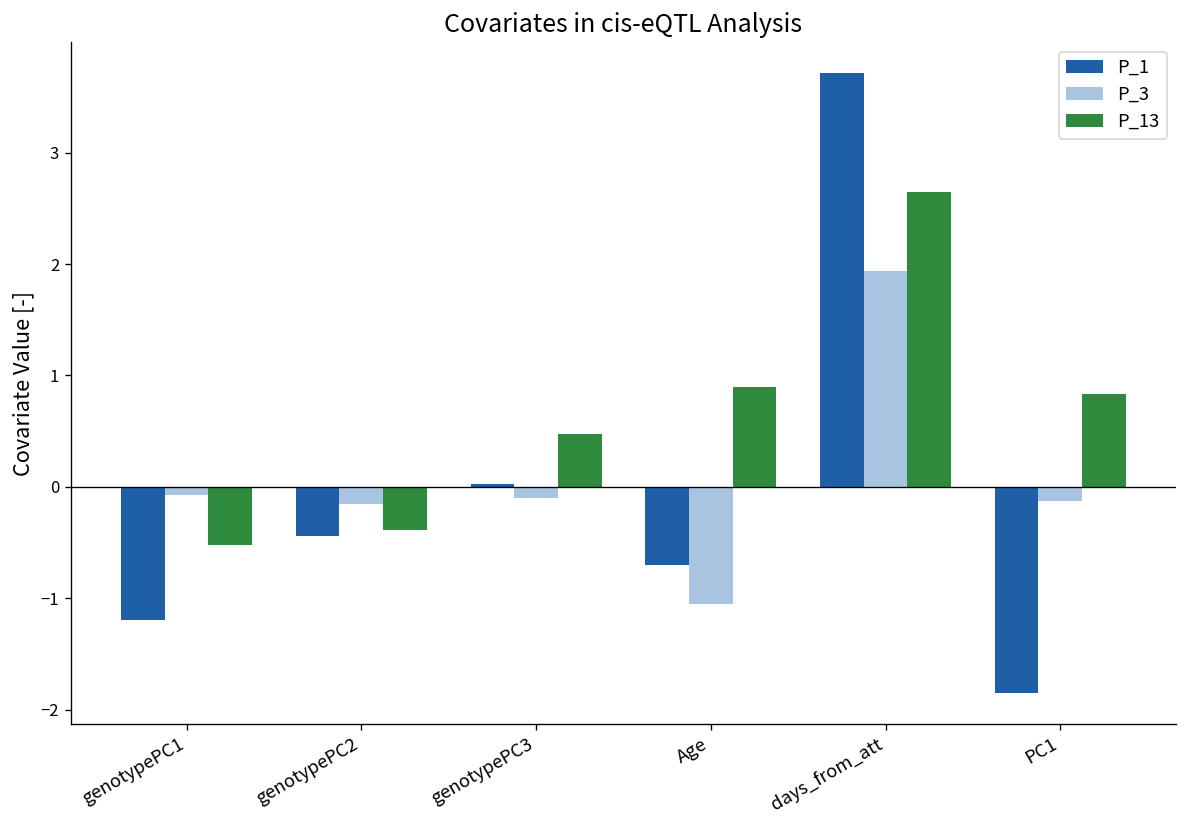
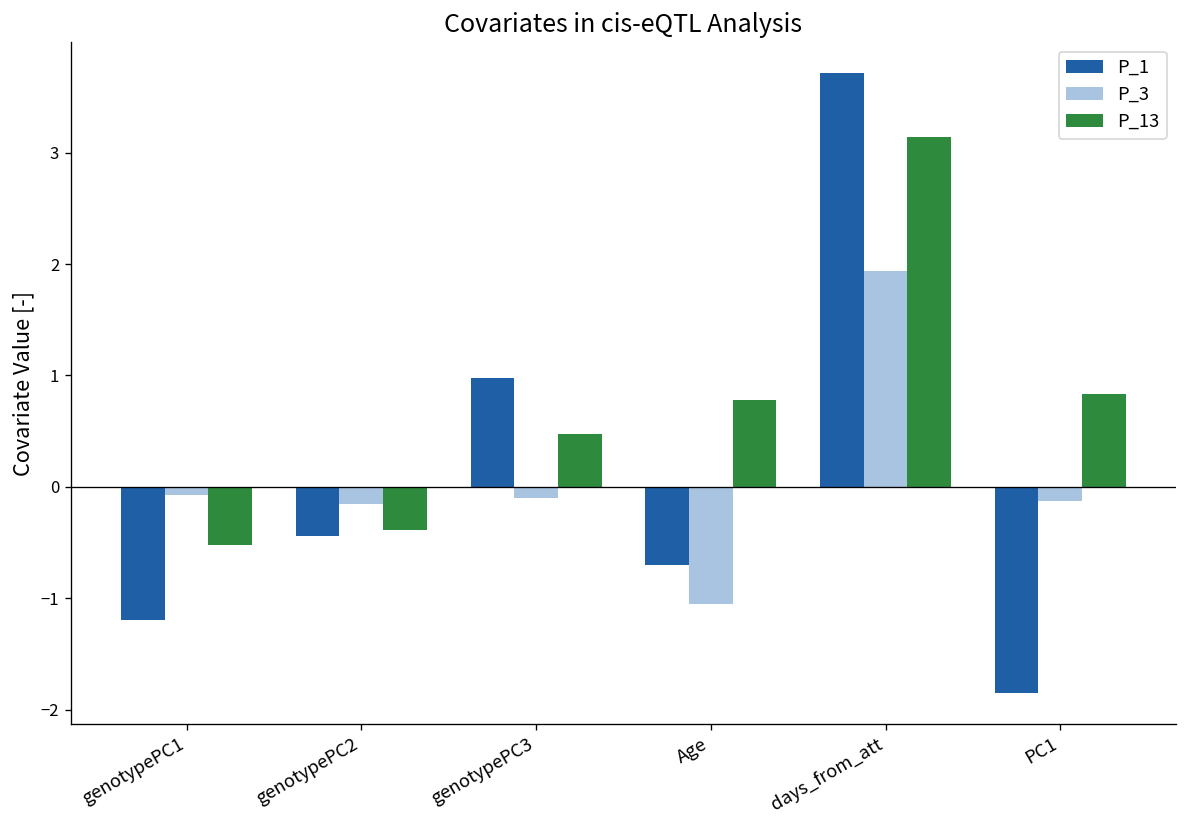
  {
    "P_1": {
      "genotypePC1": -1.2,
      "genotypePC2": -0.4,
-     "genotypePC3": 0.0,
+     "genotypePC3": 1.0,
      "Age": -0.7,
      "days_from_att": 3.7,
      "PC1": -1.8
    },
    "P_3": {
      "genotypePC1": -0.1,
      "genotypePC2": -0.2,
      "genotypePC3": -0.1,
      "Age": -1.1,
      "days_from_att": 1.9,
      "PC1": -0.1
    },
    "P_13": {
      "genotypePC1": -0.5,
      "genotypePC2": -0.4,
      "genotypePC3": 0.5,
-     "Age": 0.9,
-     "days_from_att": 2.6,
+     "Age": 0.8,
+     "days_from_att": 3.1,
      "PC1": 0.8
    }
  }
